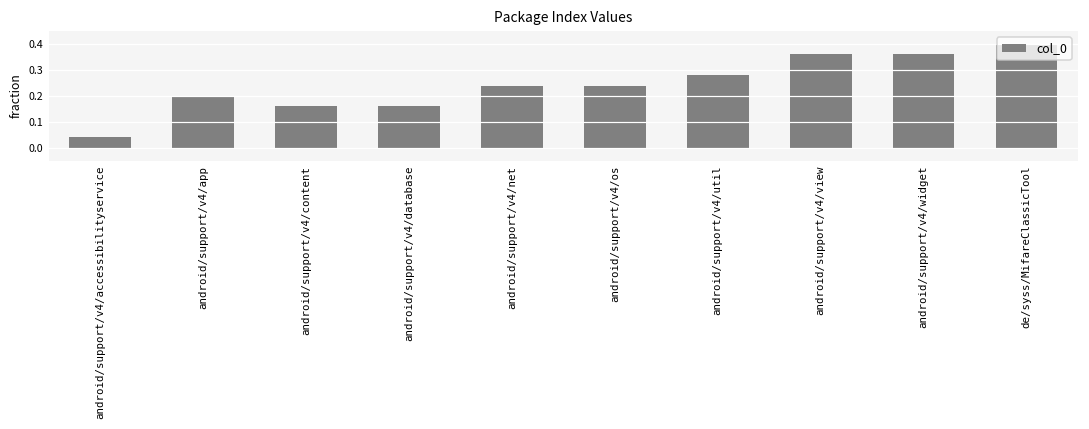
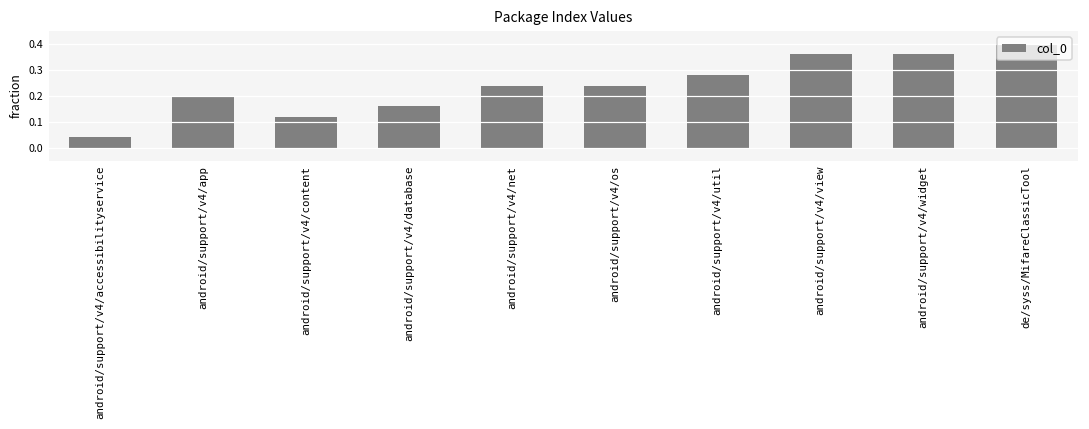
  {
    "android/support/v4/accessibilityservice": 0.04,
    "android/support/v4/app": 0.20,
-   "android/support/v4/content": 0.16,
+   "android/support/v4/content": 0.12,
    "android/support/v4/database": 0.16,
    "android/support/v4/net": 0.24,
    "android/support/v4/os": 0.24,
    "android/support/v4/util": 0.28,
    "android/support/v4/view": 0.36,
    "android/support/v4/widget": 0.36
  }
